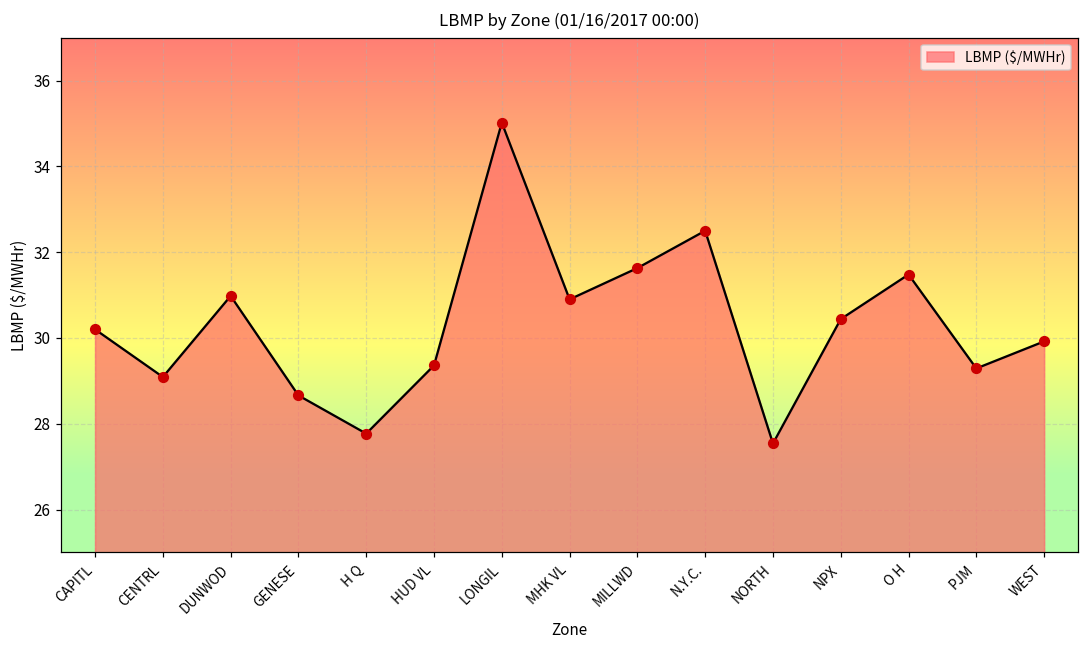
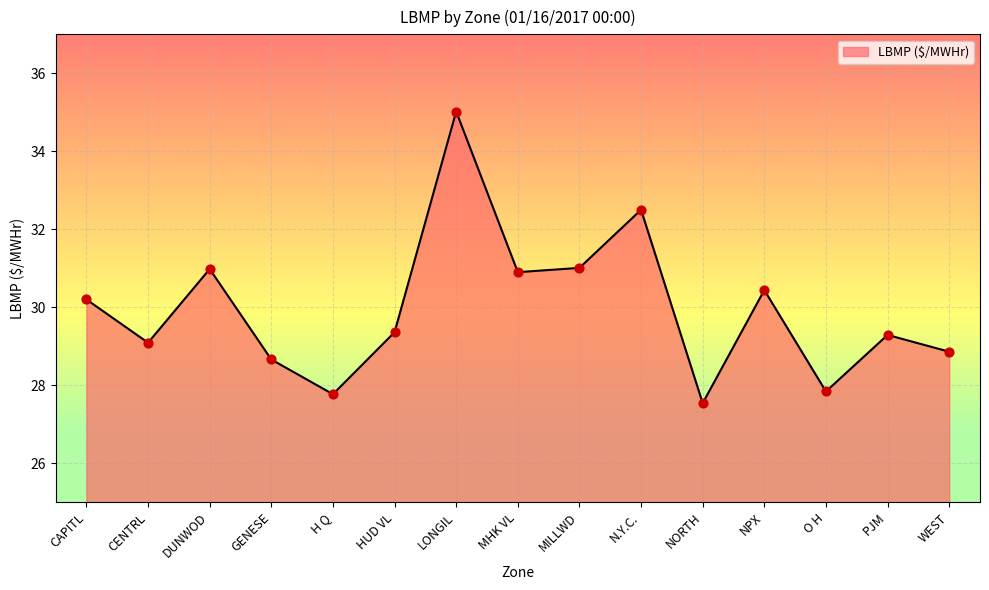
  {
    "CAPITL": 30.2,
    "CENTRL": 29.1,
    "DUNWOD": 31.0,
    "GENESE": 28.7,
    "H Q": 27.8,
    "HUD VL": 29.4,
    "LONGIL": 35.0,
    "MHK VL": 30.9,
-   "MILLWD": 31.6,
+   "MILLWD": 31.0,
    "N.Y.C.": 32.5,
    "NORTH": 27.5,
    "NPX": 30.4,
-   "O H": 31.5,
+   "O H": 27.8,
    "PJM": 29.3,
-   "WEST": 29.9
+   "WEST": 28.9
  }
